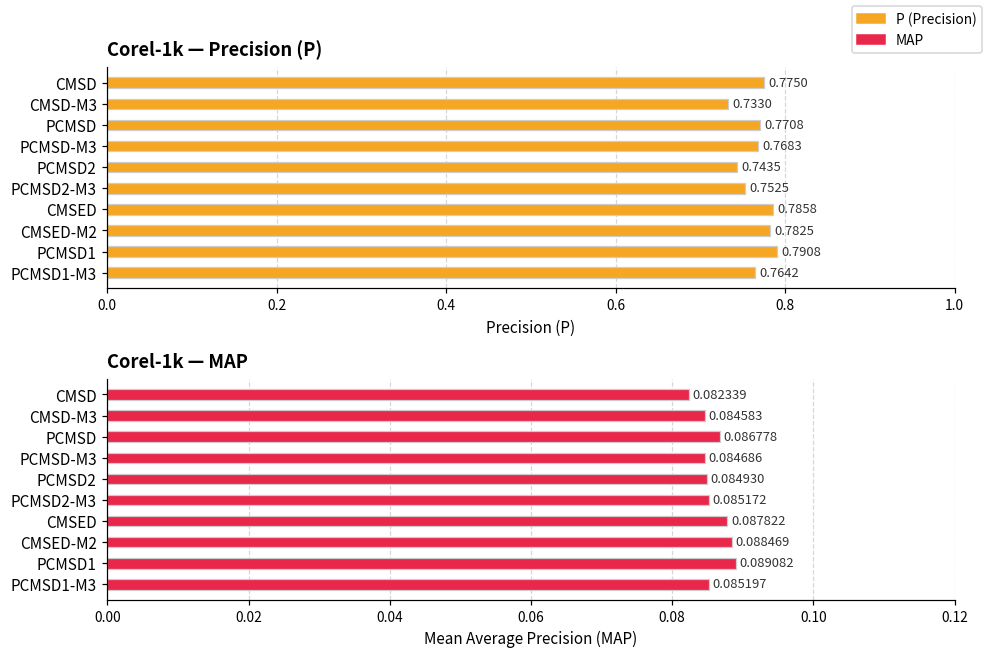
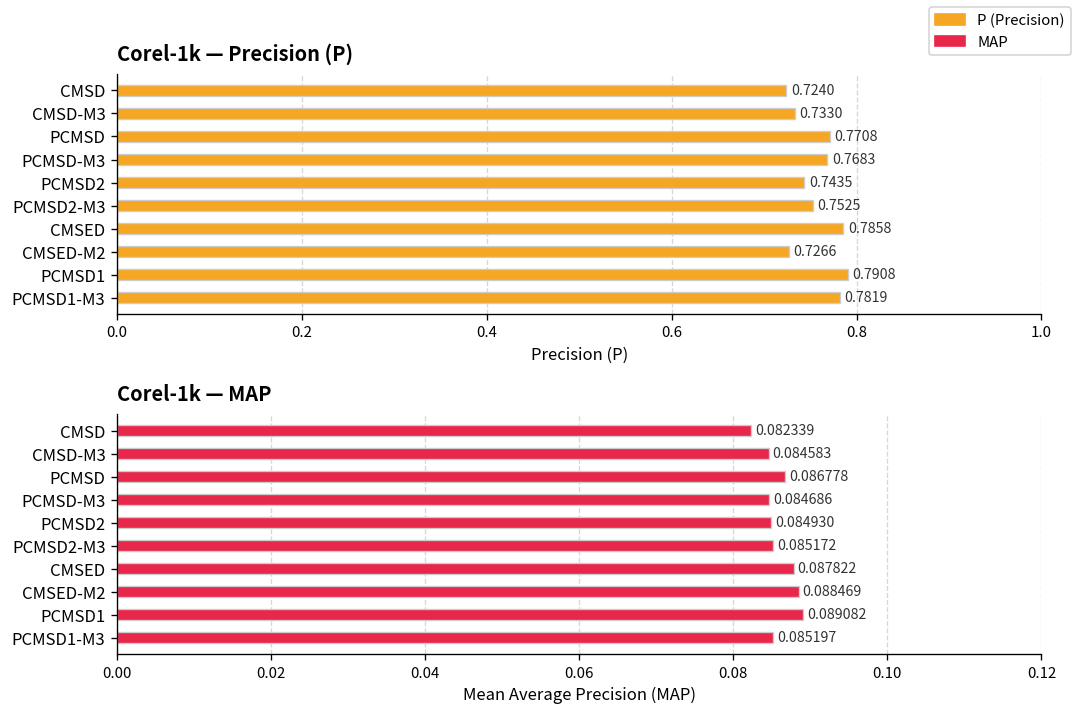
  {
    "Corel-1k — Precision (P)": {
-     "CMSD": 0.7750,
+     "CMSD": 0.7240,
      "CMSD-M3": 0.7330,
      "PCMSD": 0.7708,
      "PCMSD-M3": 0.7683,
      "PCMSD2": 0.7435,
      "PCMSD2-M3": 0.7525,
      "CMSED": 0.7858,
-     "CMSED-M2": 0.7825,
+     "CMSED-M2": 0.7266,
      "PCMSD1": 0.7908,
-     "PCMSD1-M3": 0.7642
+     "PCMSD1-M3": 0.7819
    },
    "Corel-1k — MAP": {
      "CMSD": 0.082339,
      "CMSD-M3": 0.084583,
      "PCMSD": 0.086778,
      "PCMSD-M3": 0.084686,
      "PCMSD2": 0.084930,
      "PCMSD2-M3": 0.085172,
      "CMSED": 0.087822,
      "CMSED-M2": 0.088469,
      "PCMSD1": 0.089082,
      "PCMSD1-M3": 0.085197
    }
  }
